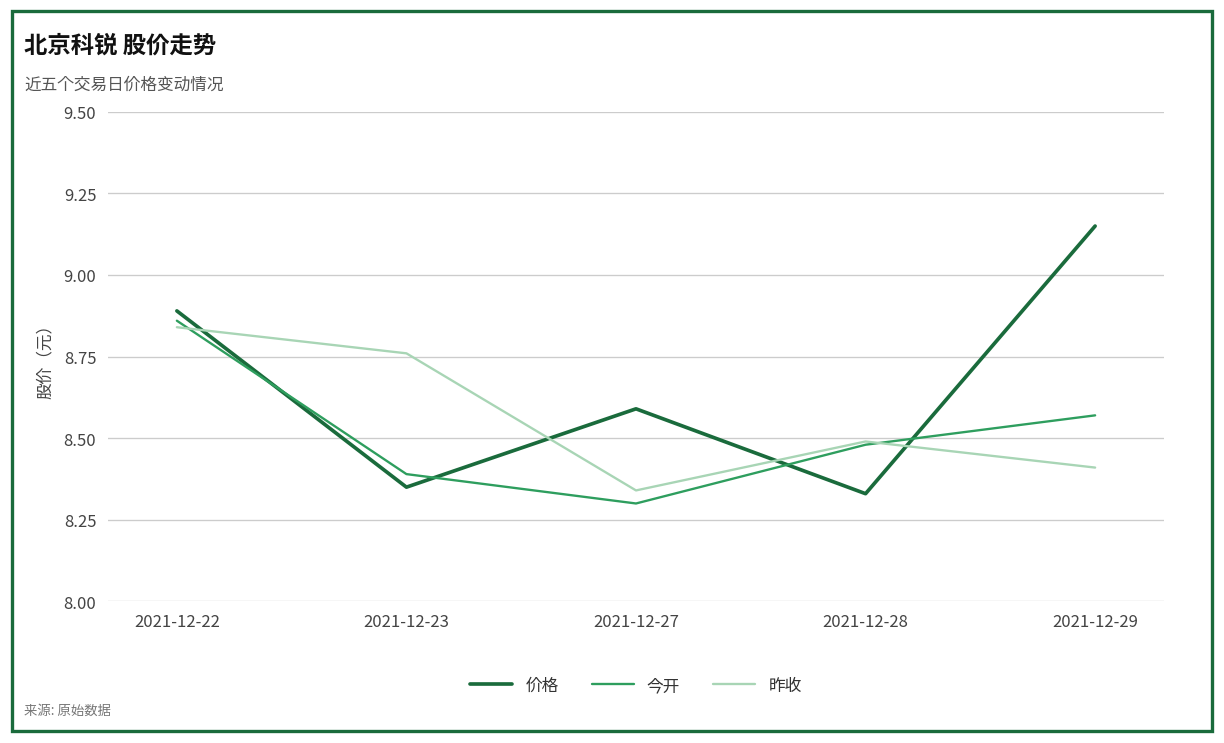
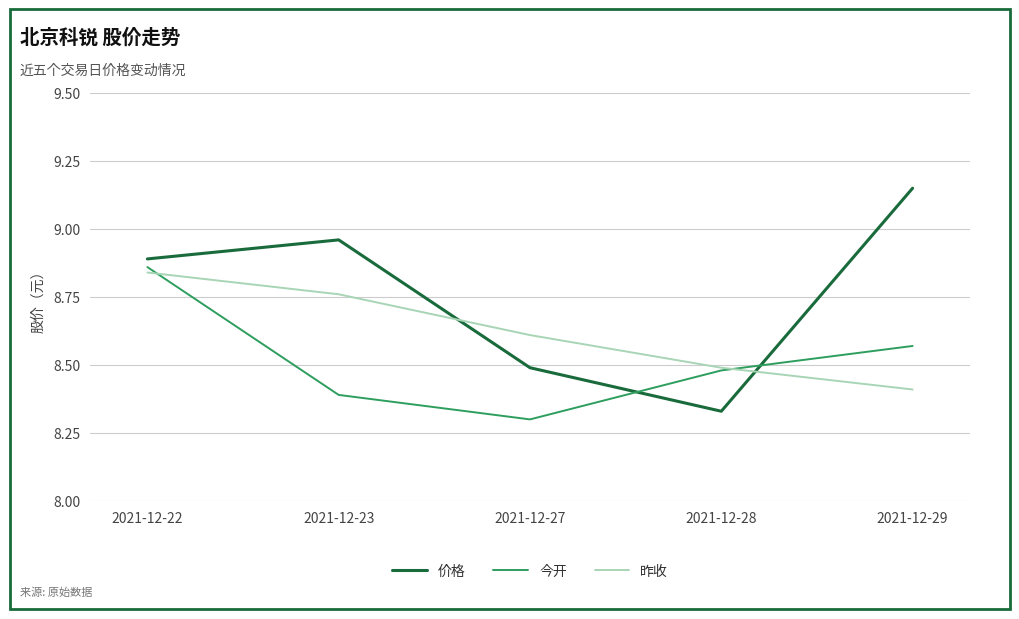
  {
    "价格": {
      "2021-12-22": 8.89,
-     "2021-12-23": 8.35,
-     "2021-12-27": 8.59,
+     "2021-12-23": 8.96,
+     "2021-12-27": 8.49,
      "2021-12-28": 8.33,
      "2021-12-29": 9.15
    },
    "今开": {
      "2021-12-22": 8.86,
      "2021-12-23": 8.39,
      "2021-12-27": 8.30,
      "2021-12-28": 8.48,
      "2021-12-29": 8.57
    },
    "昨收": {
      "2021-12-22": 8.84,
      "2021-12-23": 8.76,
-     "2021-12-27": 8.34,
+     "2021-12-27": 8.61,
      "2021-12-28": 8.49,
      "2021-12-29": 8.41
    }
  }
